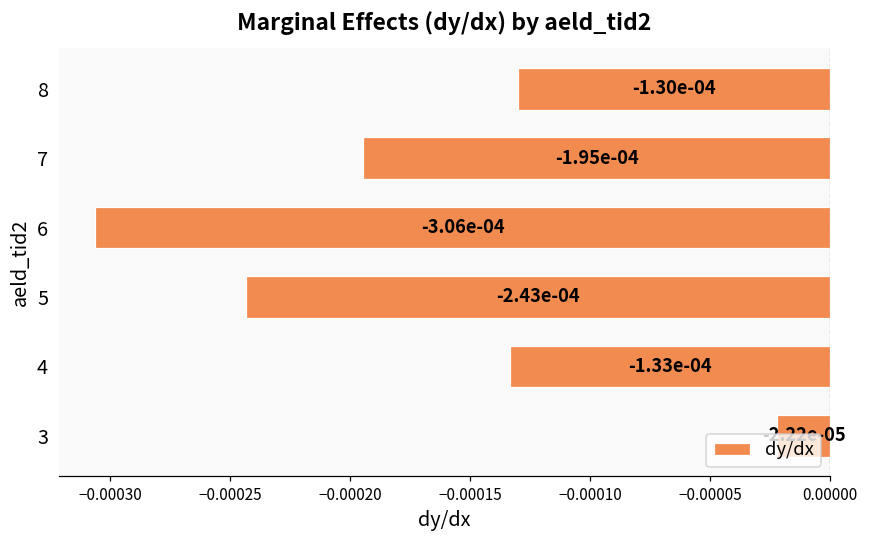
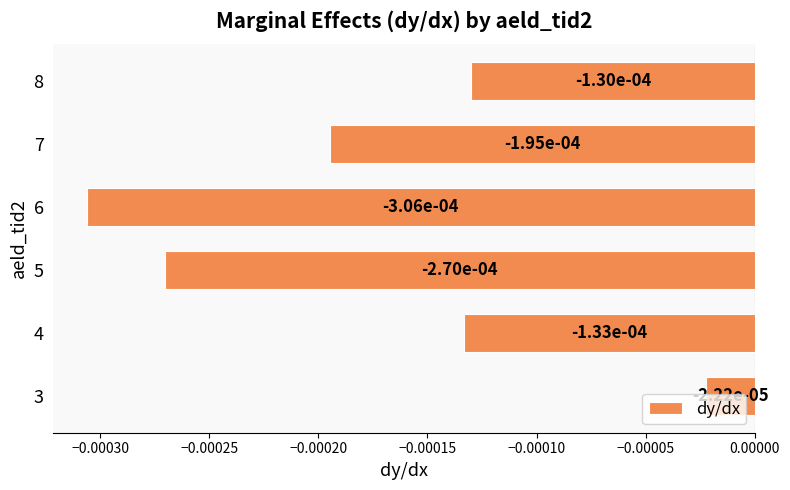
  {
    "8": "-1.30e-04",
    "7": "-1.95e-04",
    "6": "-3.06e-04",
-   "5": "-2.43e-04",
+   "5": "-2.70e-04",
    "4": "-1.33e-04"
  }
